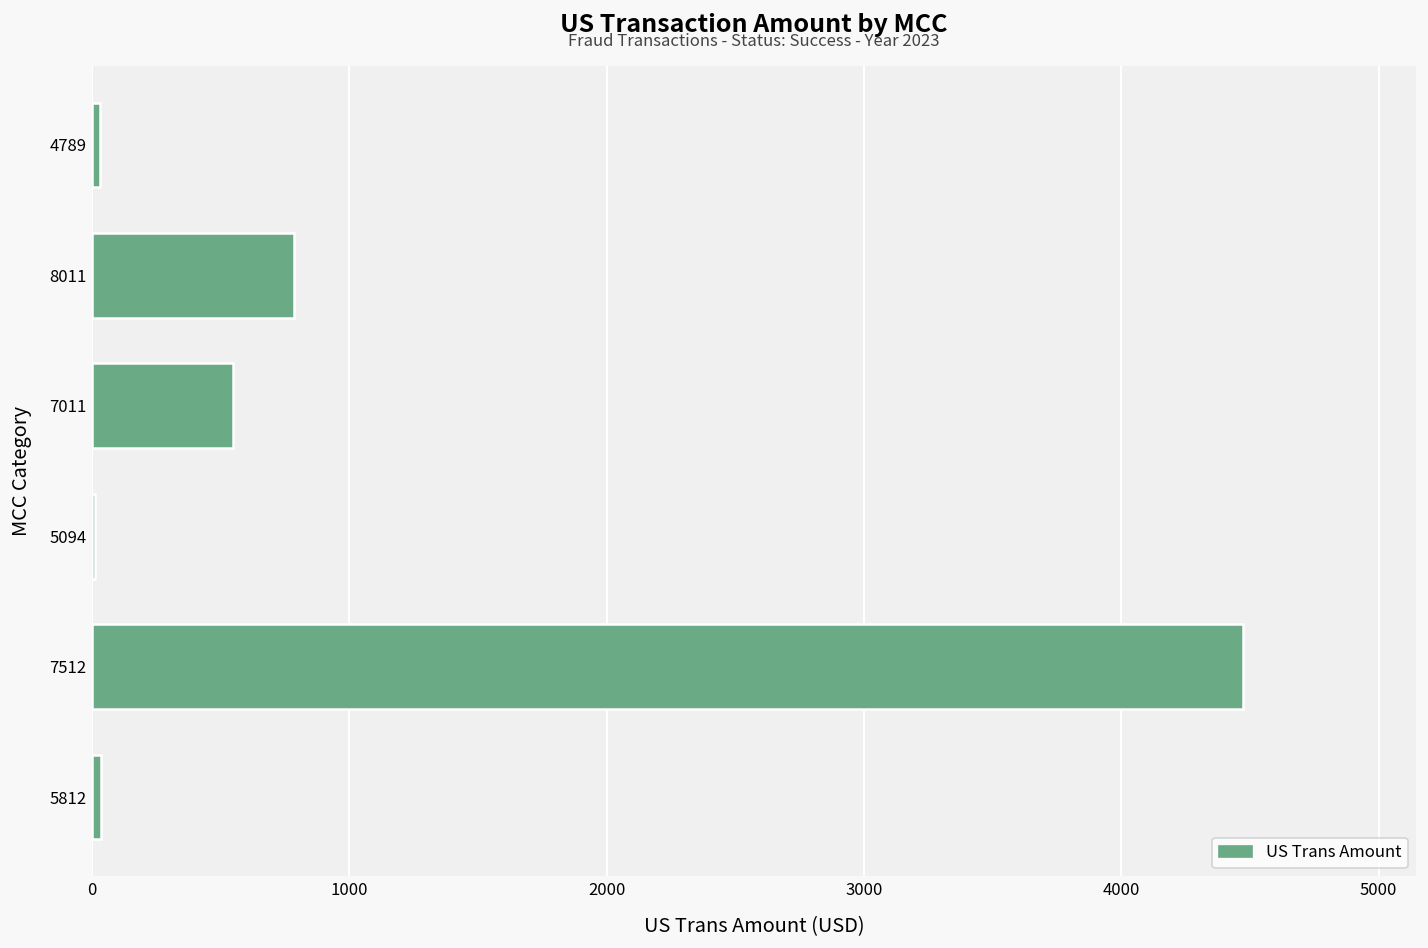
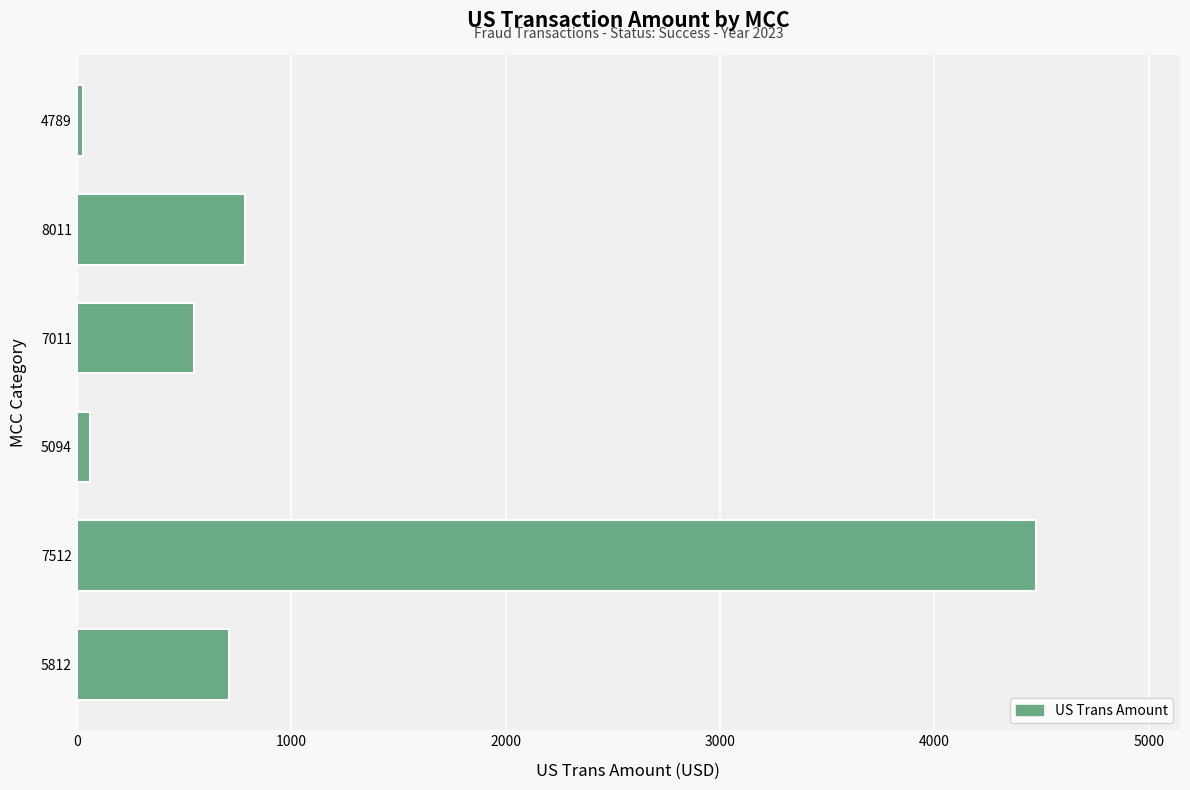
  {
    "4789": 30,
    "8011": 780,
    "7011": 550,
-   "5094": 10,
+   "5094": 60,
    "7512": 4470,
-   "5812": 30
+   "5812": 710
  }
